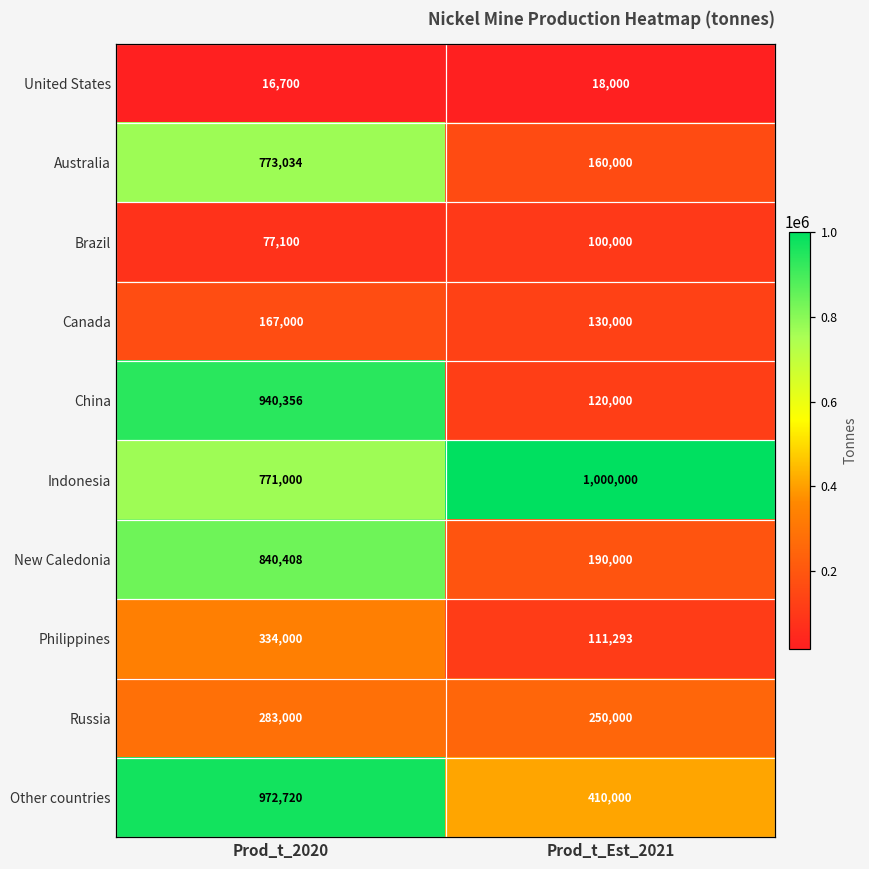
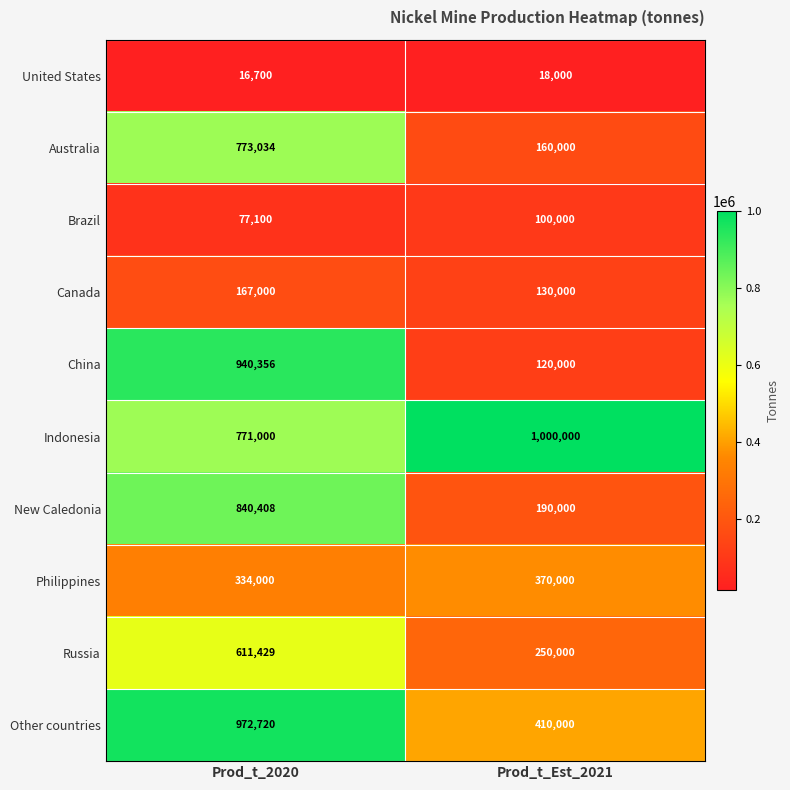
  {
    "United States": {
      "Prod_t_2020": "16,700",
      "Prod_t_Est_2021": "18,000"
    },
    "Australia": {
      "Prod_t_2020": "773,034",
      "Prod_t_Est_2021": "160,000"
    },
    "Brazil": {
      "Prod_t_2020": "77,100",
      "Prod_t_Est_2021": "100,000"
    },
    "Canada": {
      "Prod_t_2020": "167,000",
      "Prod_t_Est_2021": "130,000"
    },
    "China": {
      "Prod_t_2020": "940,356",
      "Prod_t_Est_2021": "120,000"
    },
    "Indonesia": {
      "Prod_t_2020": "771,000",
      "Prod_t_Est_2021": "1,000,000"
    },
    "New Caledonia": {
      "Prod_t_2020": "840,408",
      "Prod_t_Est_2021": "190,000"
    },
    "Philippines": {
      "Prod_t_2020": "334,000",
-     "Prod_t_Est_2021": "111,293"
+     "Prod_t_Est_2021": "370,000"
    },
    "Russia": {
-     "Prod_t_2020": "283,000",
+     "Prod_t_2020": "611,429",
      "Prod_t_Est_2021": "250,000"
    },
    "Other countries": {
      "Prod_t_2020": "972,720",
      "Prod_t_Est_2021": "410,000"
    }
  }
